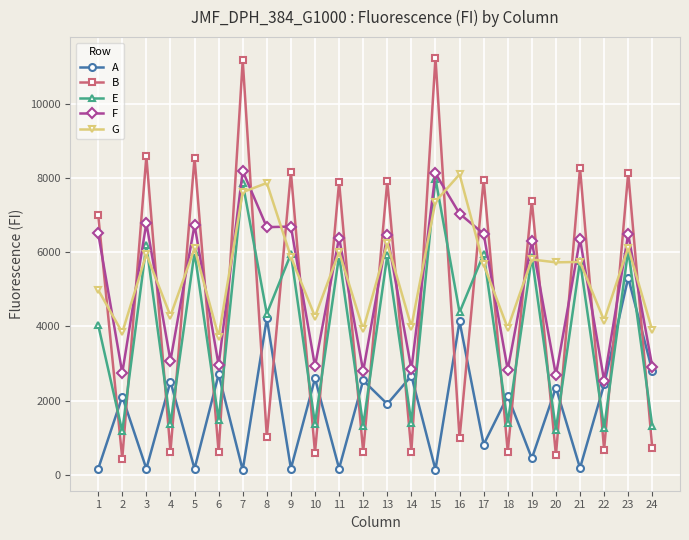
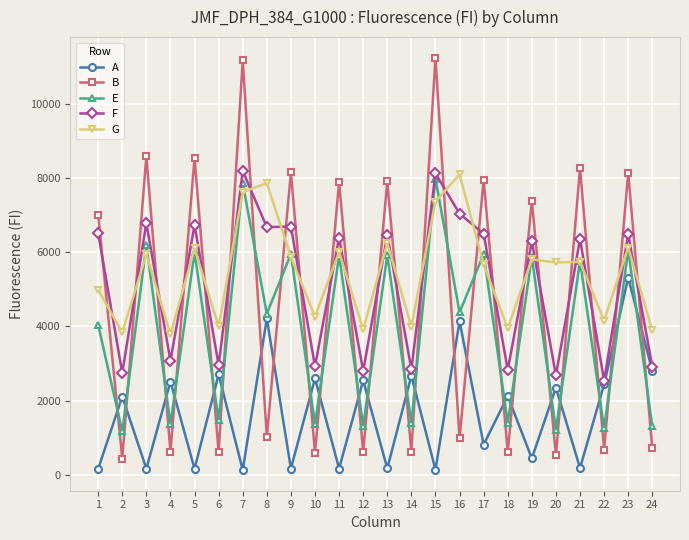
  {
    "A": {
      "1": 200,
      "2": 2100,
      "3": 200,
      "4": 2500,
      "5": 200,
      "6": 2700,
      "7": 100,
      "8": 4200,
      "9": 200,
      "10": 2600,
      "11": 200,
      "12": 2500,
-     "13": 1900,
+     "13": 200,
      "14": 2700,
      "15": 100,
      "16": 4100,
      "17": 800,
      "18": 2100,
      "19": 400,
      "20": 2400,
      "21": 200,
      "22": 2400,
      "23": 5300,
      "24": 2800
    },
    "E": {
      "1": 4000,
      "2": 1200,
      "3": 6200,
      "4": 1400,
      "5": 6000,
      "6": 1500,
      "7": 7900,
      "8": 4300,
      "9": 6000,
      "10": 1400,
      "11": 5900,
      "12": 1300,
      "13": 5900,
      "14": 1400,
      "15": 8000,
      "16": 4400,
      "17": 5900,
      "18": 1400,
      "20": 1200,
      "22": 1300,
      "24": 1300
    },
    "G": {
      "1": 5000,
      "2": 3800,
      "3": 5900,
-     "4": 4300,
+     "4": 3800,
      "5": 6100,
-     "6": 3700,
+     "6": 4000,
      "7": 7600,
      "8": 7900,
      "9": 5900,
      "10": 4300,
      "11": 6000,
      "12": 3900,
      "13": 6200,
      "14": 4000,
      "15": 7400,
      "16": 8100,
      "17": 5700,
      "18": 4000,
      "20": 5700,
      "22": 4200,
      "24": 3900
    }
  }
